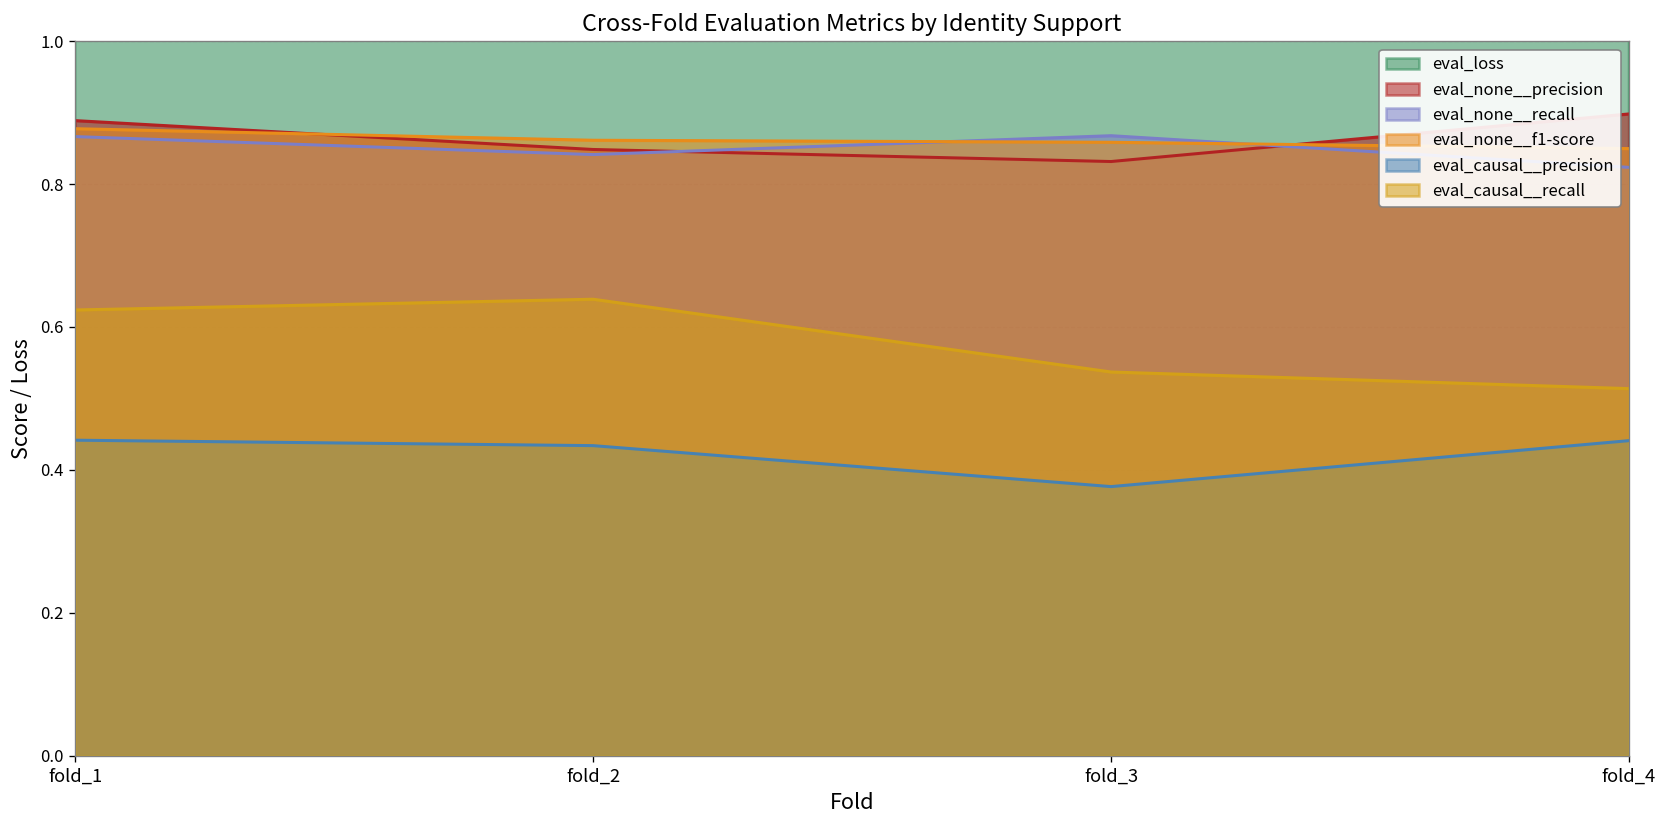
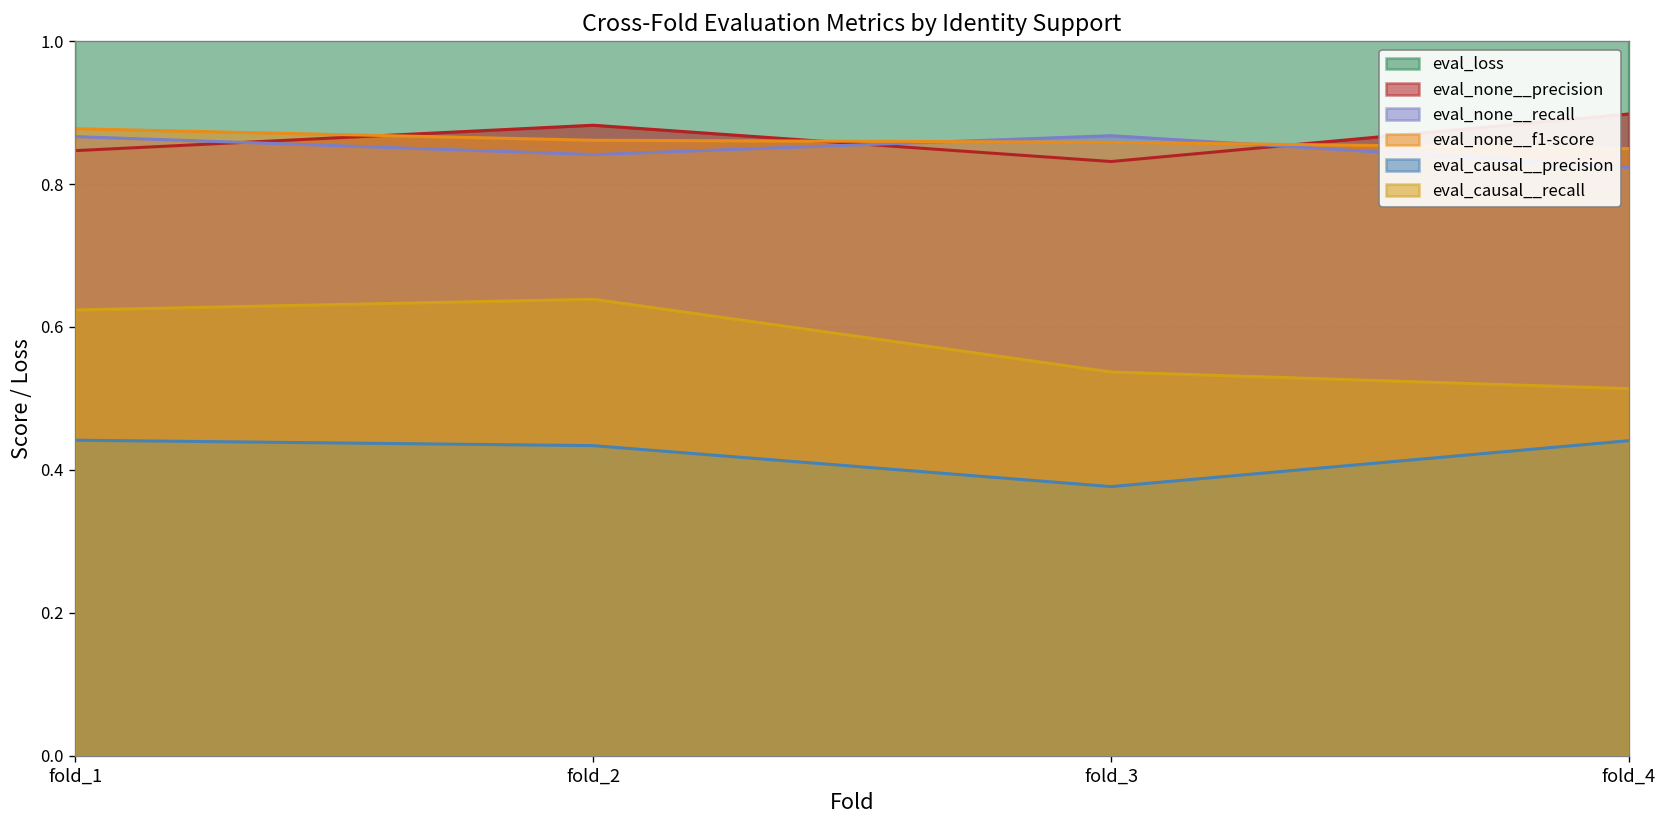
  {
    "eval_none__precision": {
-     "fold_1": 0.89,
-     "fold_2": 0.85,
+     "fold_1": 0.85,
+     "fold_2": 0.88,
      "fold_3": 0.83,
      "fold_4": 0.90
    }
  }
